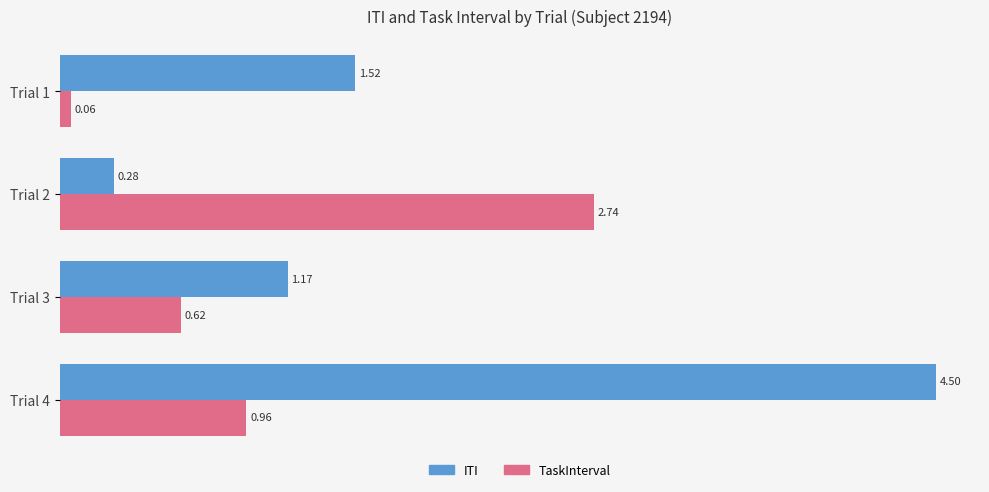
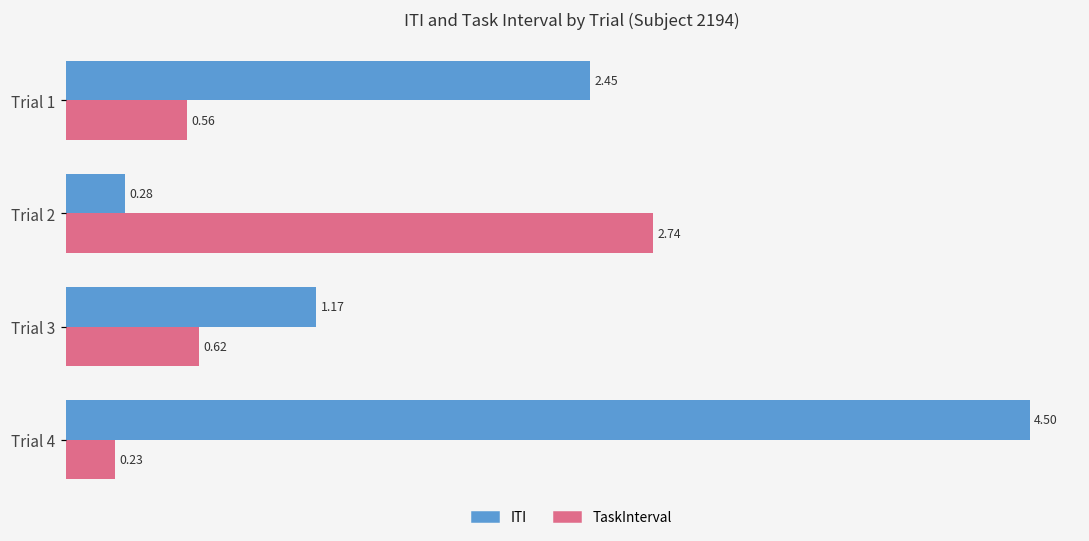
  {
    "ITI": {
-     "Trial 1": 1.52,
+     "Trial 1": 2.45,
      "Trial 2": 0.28,
      "Trial 3": 1.17,
      "Trial 4": 4.50
    },
    "TaskInterval": {
-     "Trial 1": 0.06,
+     "Trial 1": 0.56,
      "Trial 2": 2.74,
      "Trial 3": 0.62,
-     "Trial 4": 0.96
+     "Trial 4": 0.23
    }
  }
